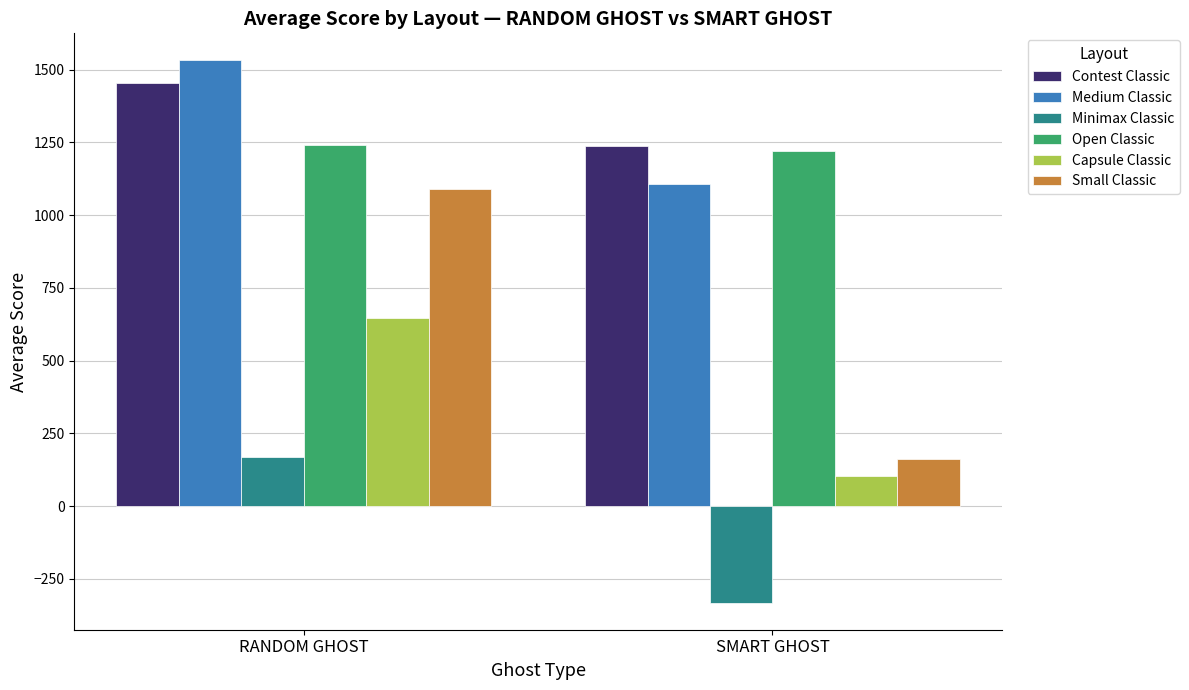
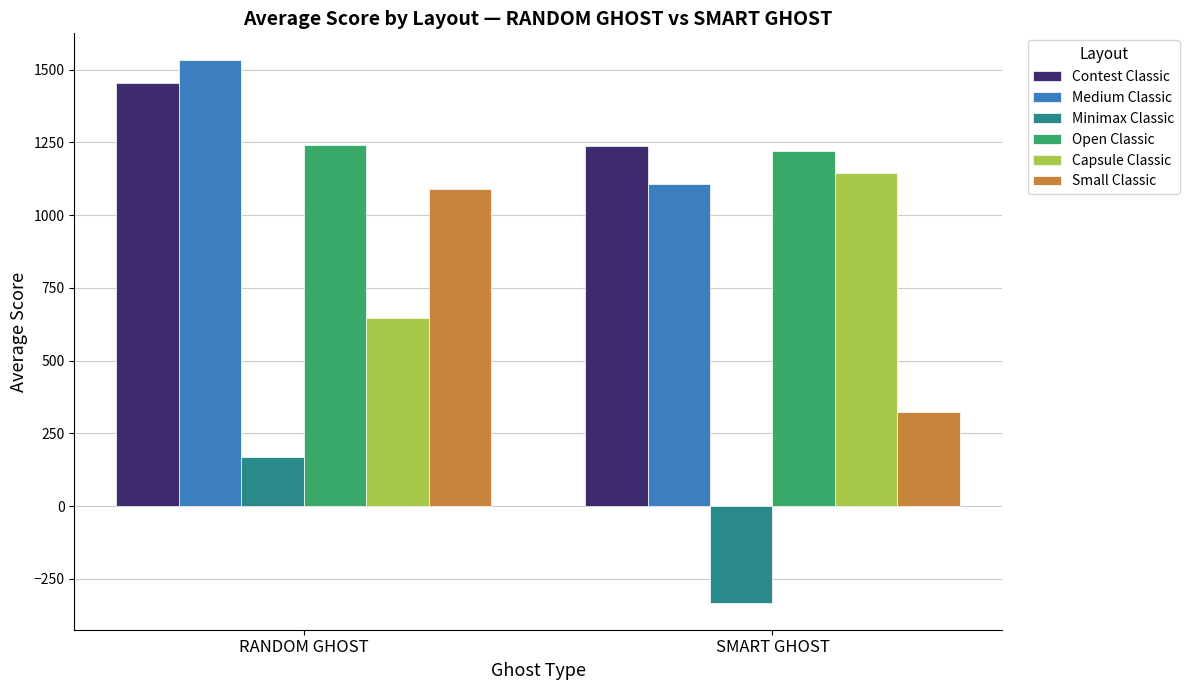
  {
    "Contest Classic": {
      "RANDOM GHOST": 1450,
      "SMART GHOST": 1240
    },
    "Capsule Classic": {
      "RANDOM GHOST": 650,
-     "SMART GHOST": 100
+     "SMART GHOST": 1150
    },
    "Small Classic": {
      "RANDOM GHOST": 1090,
-     "SMART GHOST": 160
+     "SMART GHOST": 320
    }
  }
